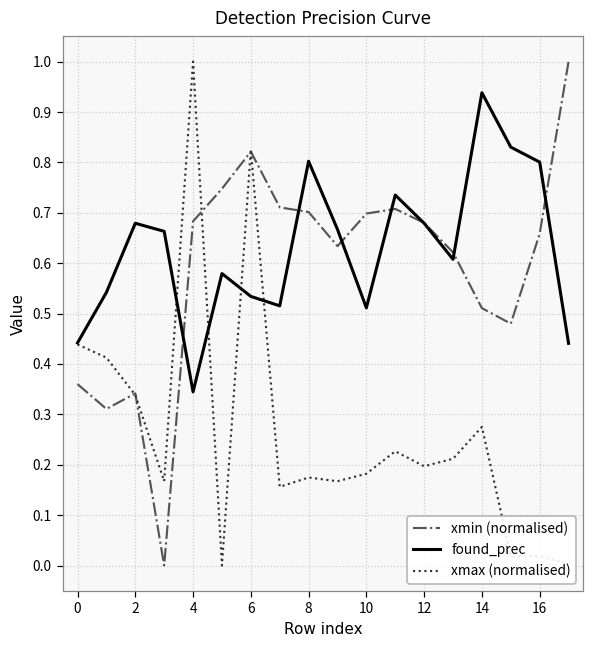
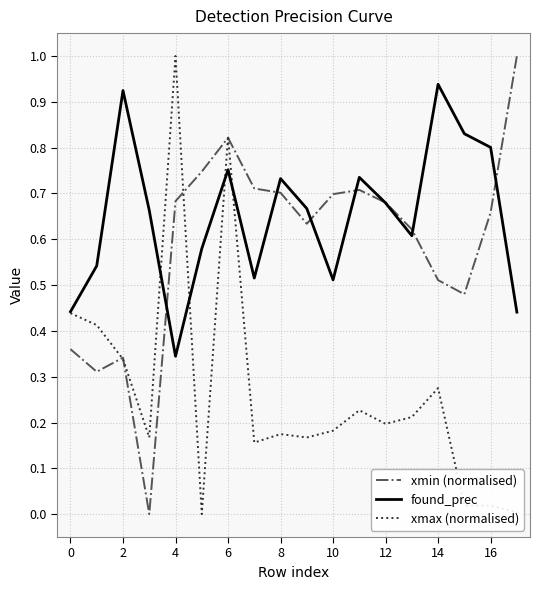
  {
    "found_prec": {
-     "2": 0.68,
+     "2": 0.92,
      "4": 0.34,
-     "6": 0.53,
-     "8": 0.80,
+     "6": 0.75,
+     "8": 0.73,
      "10": 0.51,
      "14": 0.94,
      "16": 0.80
    }
  }
